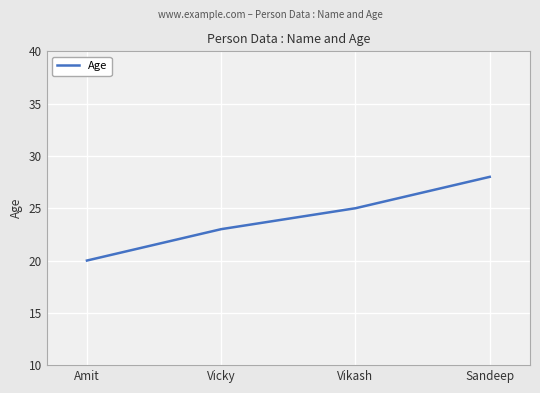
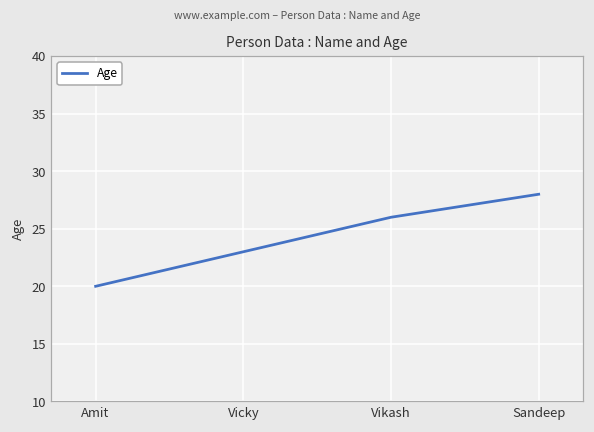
  {
    "Amit": 20,
    "Vicky": 23,
-   "Vikash": 25,
+   "Vikash": 26,
    "Sandeep": 28
  }
